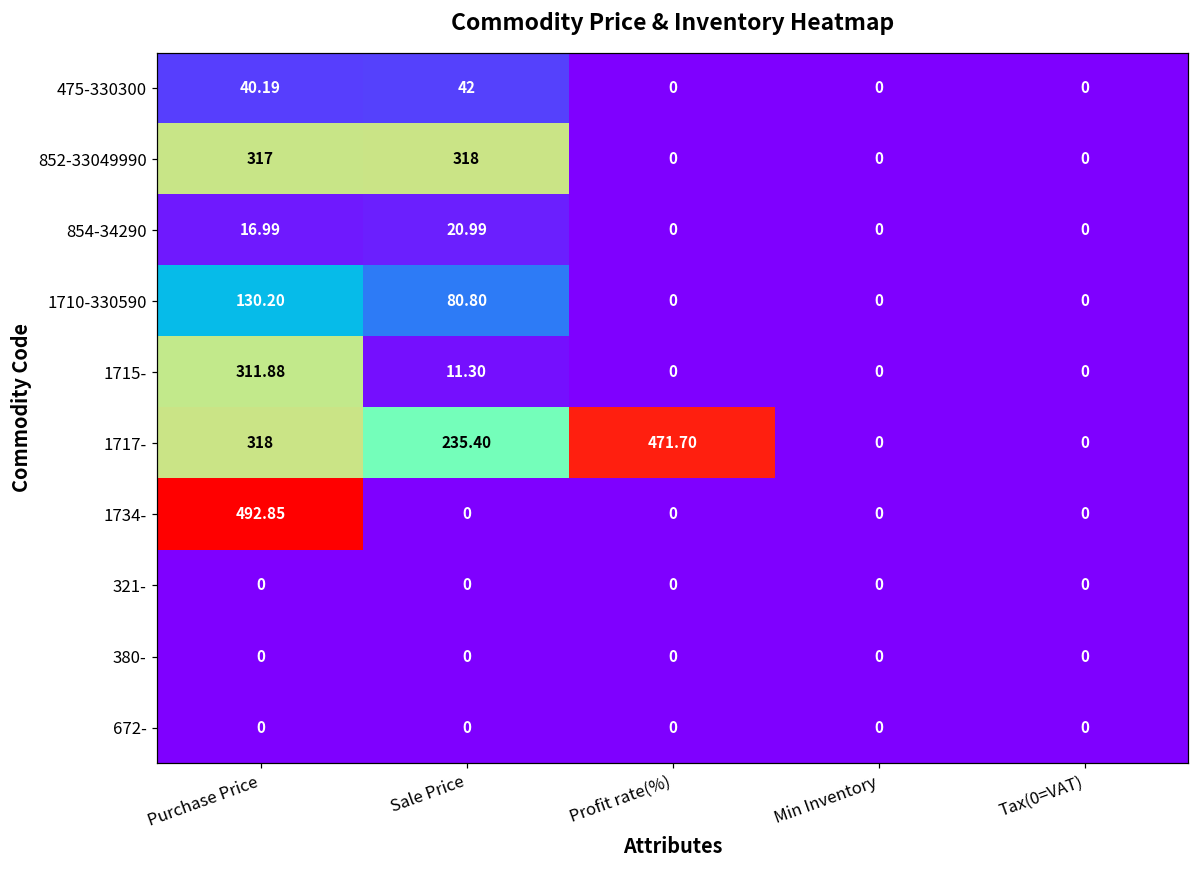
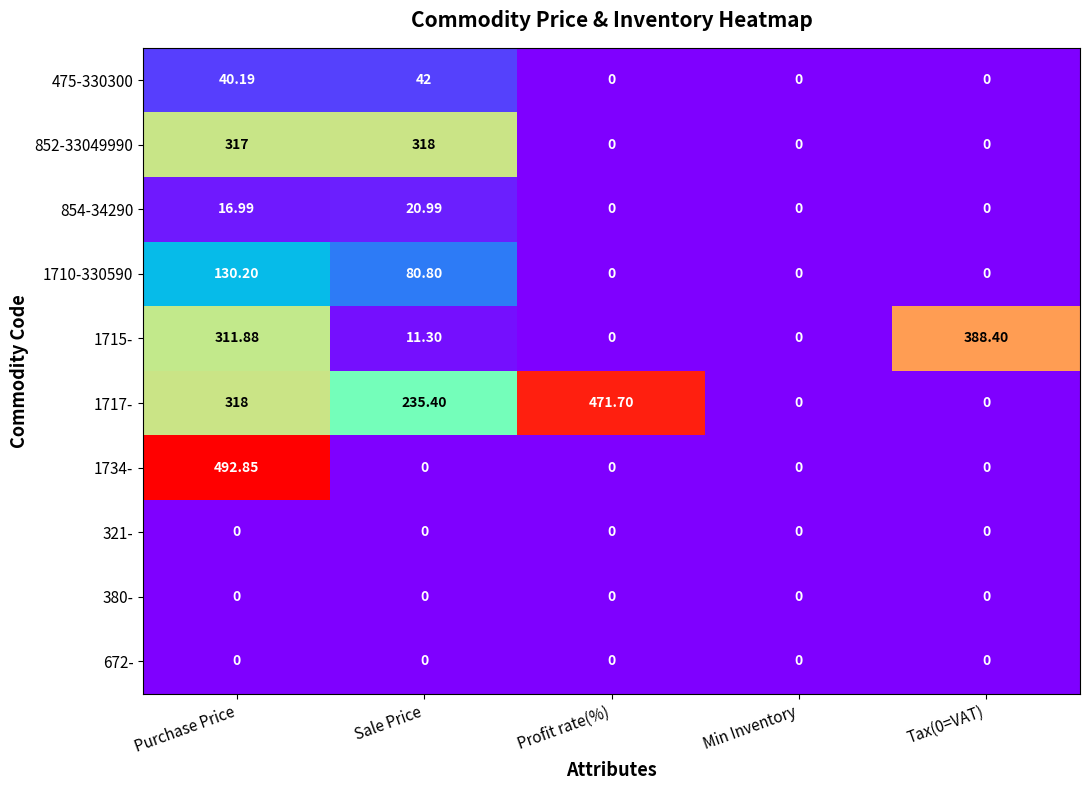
  {
    "475-330300": {
      "Purchase Price": 40.19,
      "Sale Price": 42,
      "Profit rate(%)": 0,
      "Min Inventory": 0,
      "Tax(0=VAT)": 0
    },
    "852-33049990": {
      "Purchase Price": 317,
      "Sale Price": 318,
      "Profit rate(%)": 0,
      "Min Inventory": 0,
      "Tax(0=VAT)": 0
    },
    "854-34290": {
      "Purchase Price": 16.99,
      "Sale Price": 20.99,
      "Profit rate(%)": 0,
      "Min Inventory": 0,
      "Tax(0=VAT)": 0
    },
    "1710-330590": {
      "Purchase Price": 130.20,
      "Sale Price": 80.80,
      "Profit rate(%)": 0,
      "Min Inventory": 0,
      "Tax(0=VAT)": 0
    },
    "1715-": {
      "Purchase Price": 311.88,
      "Sale Price": 11.30,
      "Profit rate(%)": 0,
      "Min Inventory": 0,
-     "Tax(0=VAT)": 0
+     "Tax(0=VAT)": 388.40
    },
    "1717-": {
      "Purchase Price": 318,
      "Sale Price": 235.40,
      "Profit rate(%)": 471.70,
      "Min Inventory": 0,
      "Tax(0=VAT)": 0
    },
    "1734-": {
      "Purchase Price": 492.85,
      "Sale Price": 0,
      "Profit rate(%)": 0,
      "Min Inventory": 0,
      "Tax(0=VAT)": 0
    },
    "321-": {
      "Purchase Price": 0,
      "Sale Price": 0,
      "Profit rate(%)": 0,
      "Min Inventory": 0,
      "Tax(0=VAT)": 0
    },
    "380-": {
      "Purchase Price": 0,
      "Sale Price": 0,
      "Profit rate(%)": 0,
      "Min Inventory": 0,
      "Tax(0=VAT)": 0
    },
    "672-": {
      "Purchase Price": 0,
      "Sale Price": 0,
      "Profit rate(%)": 0,
      "Min Inventory": 0,
      "Tax(0=VAT)": 0
    }
  }
